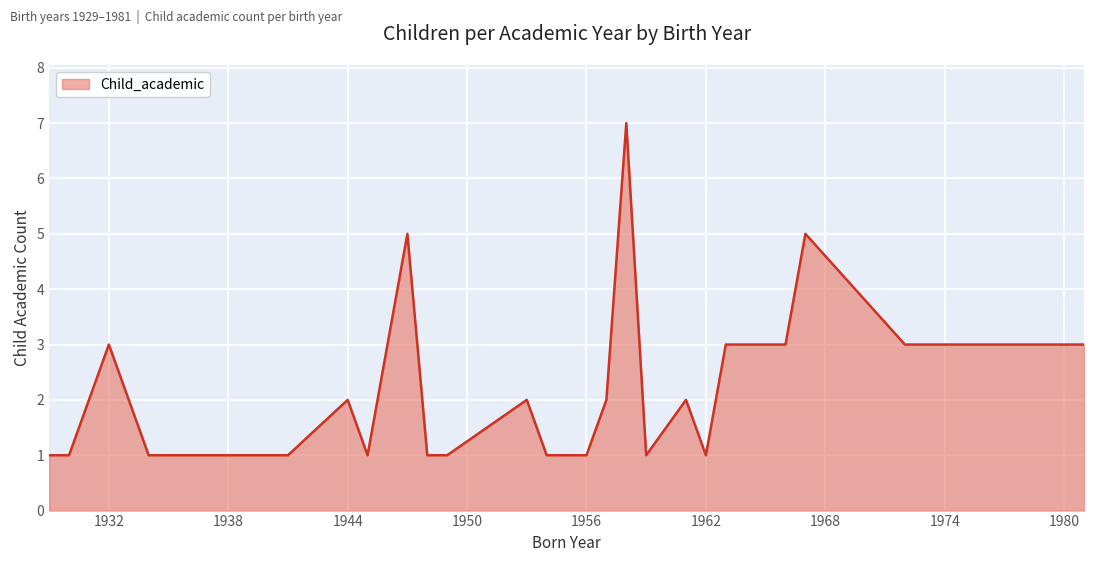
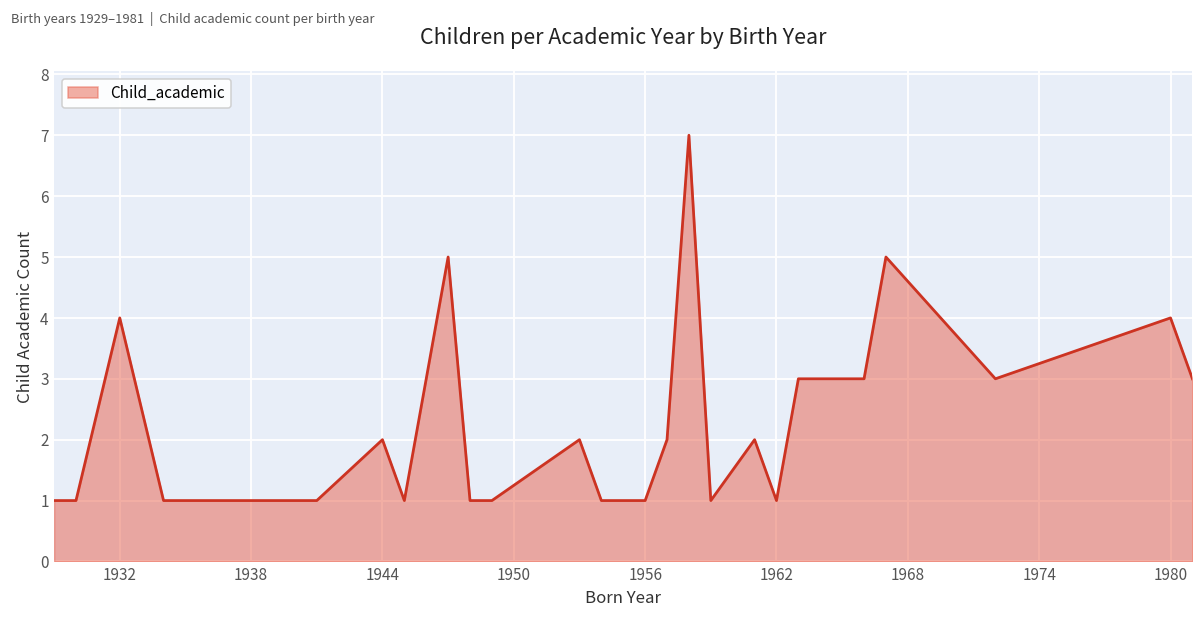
  {
-   "1932": 3,
+   "1932": 4,
    "1944": 2,
    "1956": 1,
    "1962": 1,
-   "1980": 3
+   "1980": 4
  }
